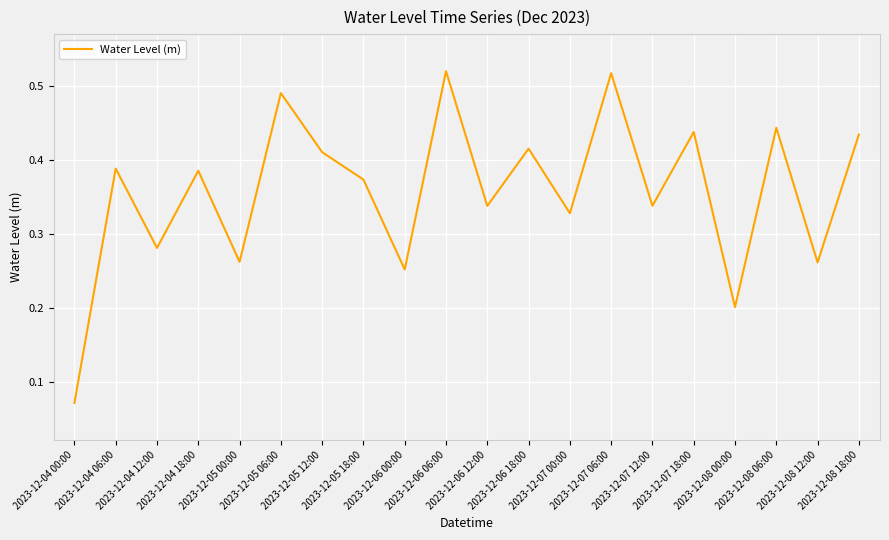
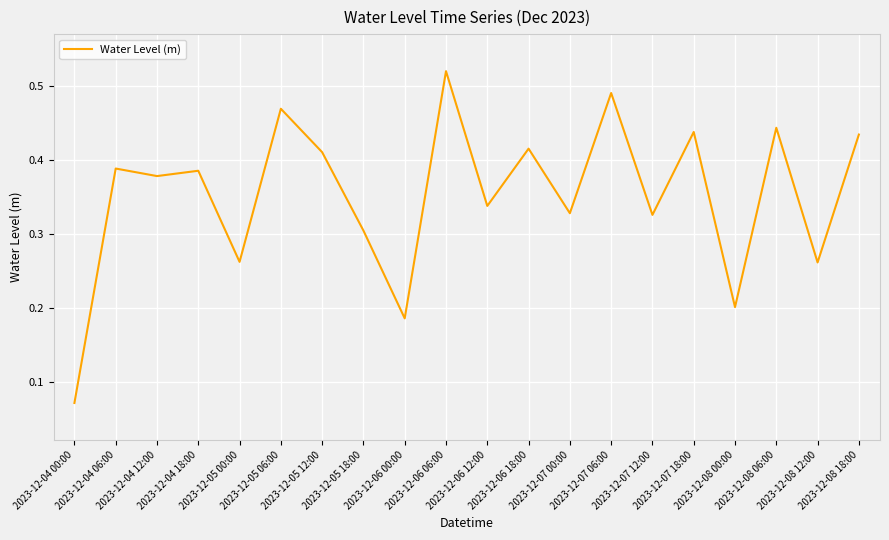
  {
    "2023-12-04 00:00": 0.07,
    "2023-12-04 06:00": 0.39,
-   "2023-12-04 12:00": 0.28,
+   "2023-12-04 12:00": 0.38,
    "2023-12-04 18:00": 0.39,
    "2023-12-05 00:00": 0.26,
-   "2023-12-05 06:00": 0.49,
+   "2023-12-05 06:00": 0.47,
    "2023-12-05 12:00": 0.41,
-   "2023-12-05 18:00": 0.37,
-   "2023-12-06 00:00": 0.25,
+   "2023-12-05 18:00": 0.30,
+   "2023-12-06 00:00": 0.19,
    "2023-12-06 06:00": 0.52,
    "2023-12-06 12:00": 0.34,
    "2023-12-06 18:00": 0.42,
    "2023-12-07 00:00": 0.33,
-   "2023-12-07 06:00": 0.52,
-   "2023-12-07 12:00": 0.34,
+   "2023-12-07 06:00": 0.49,
+   "2023-12-07 12:00": 0.33,
    "2023-12-07 18:00": 0.44,
    "2023-12-08 00:00": 0.20,
    "2023-12-08 06:00": 0.44,
    "2023-12-08 12:00": 0.26,
    "2023-12-08 18:00": 0.43
  }
